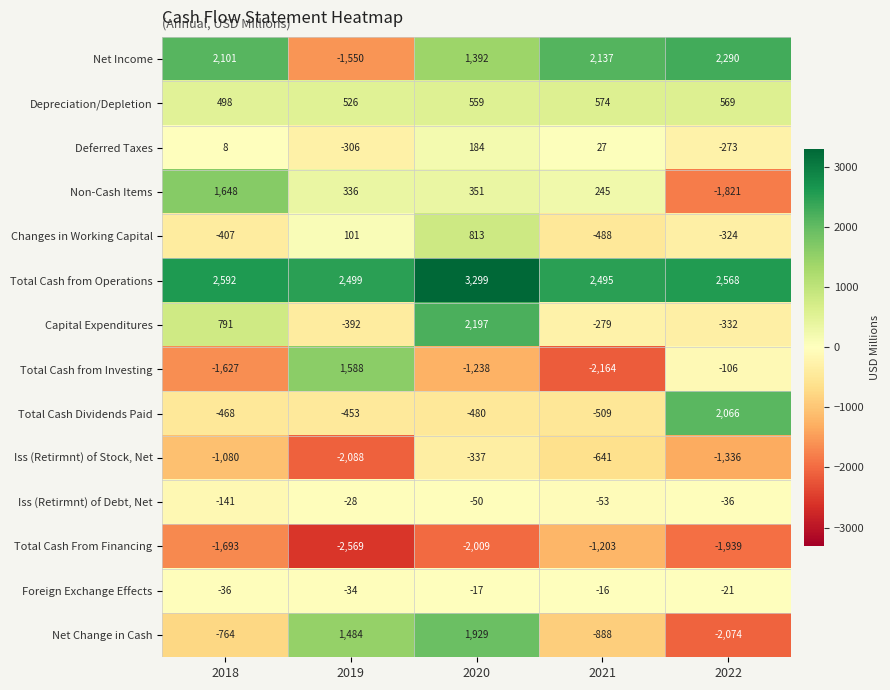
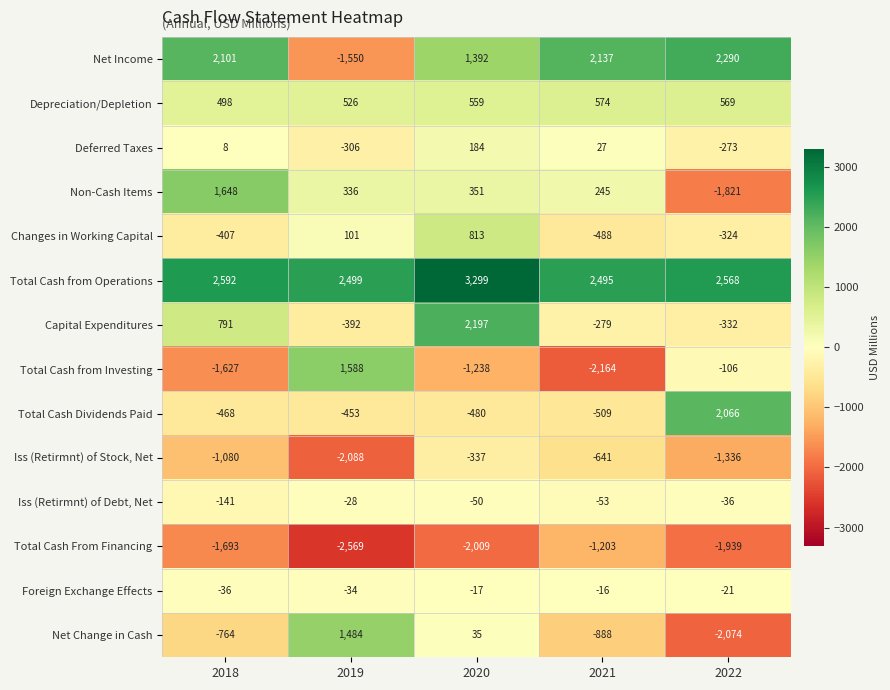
  {
    "Net Income": {
      "2018": "2,101",
      "2019": "-1,550",
      "2020": "1,392",
      "2021": "2,137",
      "2022": "2,290"
    },
    "Depreciation/Depletion": {
      "2018": "498",
      "2019": "526",
      "2020": "559",
      "2021": "574",
      "2022": "569"
    },
    "Deferred Taxes": {
      "2018": "8",
      "2019": "-306",
      "2020": "184",
      "2021": "27",
      "2022": "-273"
    },
    "Non-Cash Items": {
      "2018": "1,648",
      "2019": "336",
      "2020": "351",
      "2021": "245",
      "2022": "-1,821"
    },
    "Changes in Working Capital": {
      "2018": "-407",
      "2019": "101",
      "2020": "813",
      "2021": "-488",
      "2022": "-324"
    },
    "Total Cash from Operations": {
      "2018": "2,592",
      "2019": "2,499",
      "2020": "3,299",
      "2021": "2,495",
      "2022": "2,568"
    },
    "Capital Expenditures": {
      "2018": "791",
      "2019": "-392",
      "2020": "2,197",
      "2021": "-279",
      "2022": "-332"
    },
    "Total Cash from Investing": {
      "2018": "-1,627",
      "2019": "1,588",
      "2020": "-1,238",
      "2021": "-2,164",
      "2022": "-106"
    },
    "Total Cash Dividends Paid": {
      "2018": "-468",
      "2019": "-453",
      "2020": "-480",
      "2021": "-509",
      "2022": "2,066"
    },
    "Iss (Retirmnt) of Stock, Net": {
      "2018": "-1,080",
      "2019": "-2,088",
      "2020": "-337",
      "2021": "-641",
      "2022": "-1,336"
    },
    "Iss (Retirmnt) of Debt, Net": {
      "2018": "-141",
      "2019": "-28",
      "2020": "-50",
      "2021": "-53",
      "2022": "-36"
    },
    "Total Cash From Financing": {
      "2018": "-1,693",
      "2019": "-2,569",
      "2020": "-2,009",
      "2021": "-1,203",
      "2022": "-1,939"
    },
    "Foreign Exchange Effects": {
      "2018": "-36",
      "2019": "-34",
      "2020": "-17",
      "2021": "-16",
      "2022": "-21"
    },
    "Net Change in Cash": {
      "2018": "-764",
      "2019": "1,484",
-     "2020": "1,929",
+     "2020": "35",
      "2021": "-888",
      "2022": "-2,074"
    }
  }
